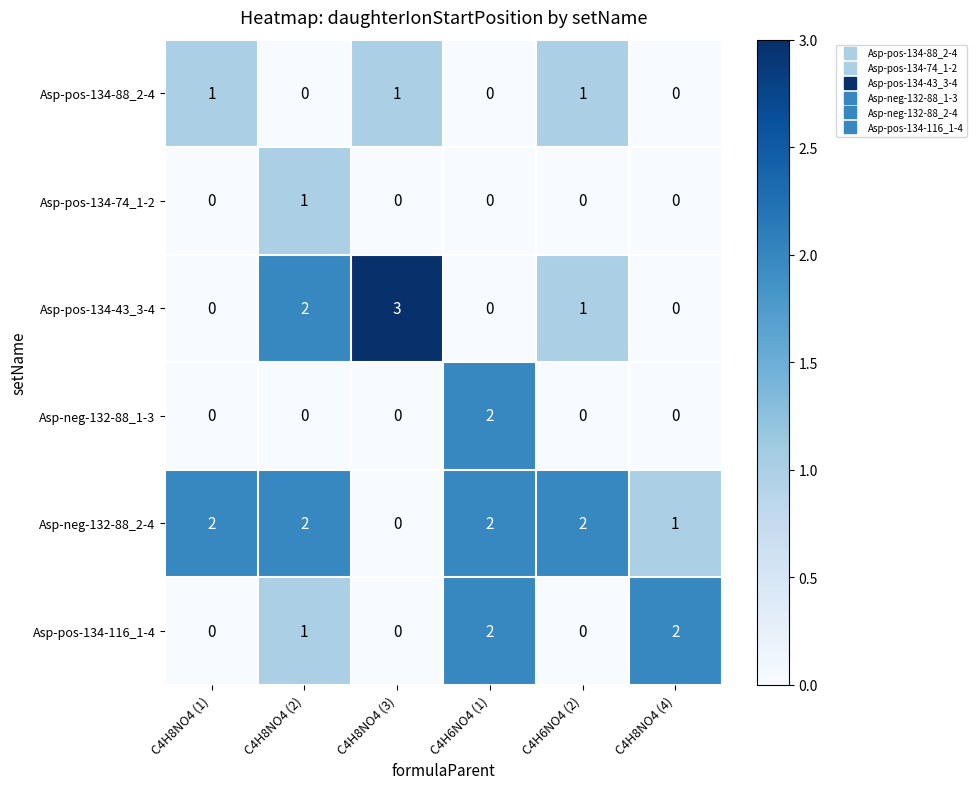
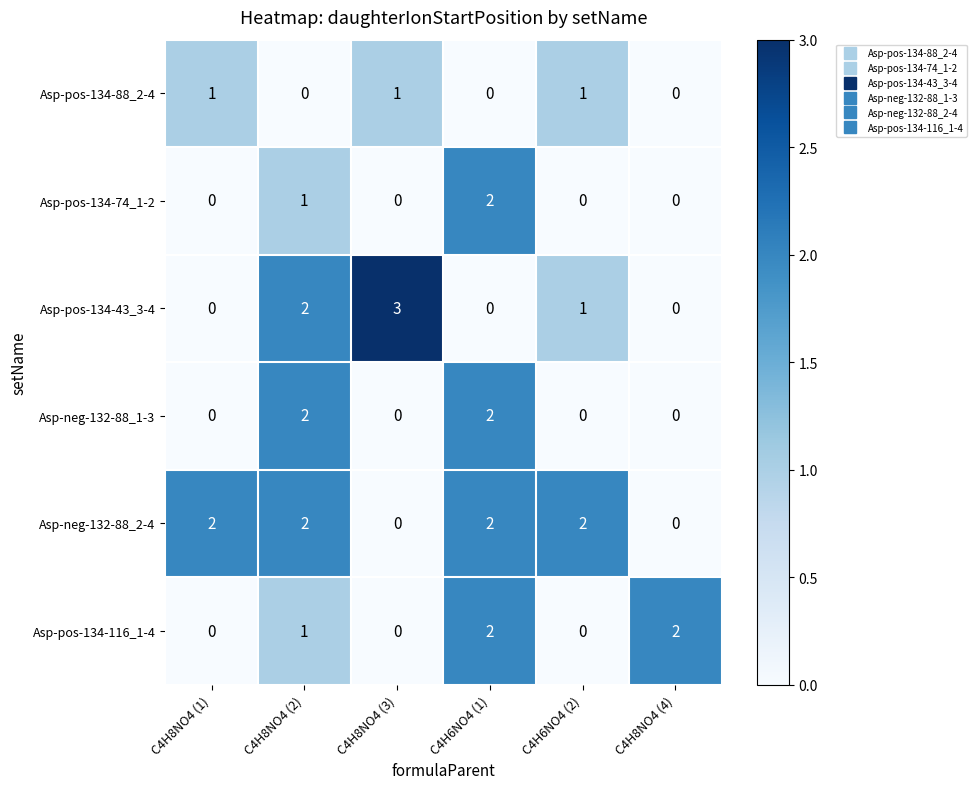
  {
    "Asp-pos-134-88_2-4": {
      "C4H8NO4 (1)": 1,
      "C4H8NO4 (2)": 0,
      "C4H8NO4 (3)": 1,
      "C4H6NO4 (1)": 0,
      "C4H6NO4 (2)": 1,
      "C4H8NO4 (4)": 0
    },
    "Asp-pos-134-74_1-2": {
      "C4H8NO4 (1)": 0,
      "C4H8NO4 (2)": 1,
      "C4H8NO4 (3)": 0,
-     "C4H6NO4 (1)": 0,
+     "C4H6NO4 (1)": 2,
      "C4H6NO4 (2)": 0,
      "C4H8NO4 (4)": 0
    },
    "Asp-pos-134-43_3-4": {
      "C4H8NO4 (1)": 0,
      "C4H8NO4 (2)": 2,
      "C4H8NO4 (3)": 3,
      "C4H6NO4 (1)": 0,
      "C4H6NO4 (2)": 1,
      "C4H8NO4 (4)": 0
    },
    "Asp-neg-132-88_1-3": {
      "C4H8NO4 (1)": 0,
-     "C4H8NO4 (2)": 0,
+     "C4H8NO4 (2)": 2,
      "C4H8NO4 (3)": 0,
      "C4H6NO4 (1)": 2,
      "C4H6NO4 (2)": 0,
      "C4H8NO4 (4)": 0
    },
    "Asp-neg-132-88_2-4": {
      "C4H8NO4 (1)": 2,
      "C4H8NO4 (2)": 2,
      "C4H8NO4 (3)": 0,
      "C4H6NO4 (1)": 2,
      "C4H6NO4 (2)": 2,
-     "C4H8NO4 (4)": 1
+     "C4H8NO4 (4)": 0
    },
    "Asp-pos-134-116_1-4": {
      "C4H8NO4 (1)": 0,
      "C4H8NO4 (2)": 1,
      "C4H8NO4 (3)": 0,
      "C4H6NO4 (1)": 2,
      "C4H6NO4 (2)": 0,
      "C4H8NO4 (4)": 2
    }
  }
